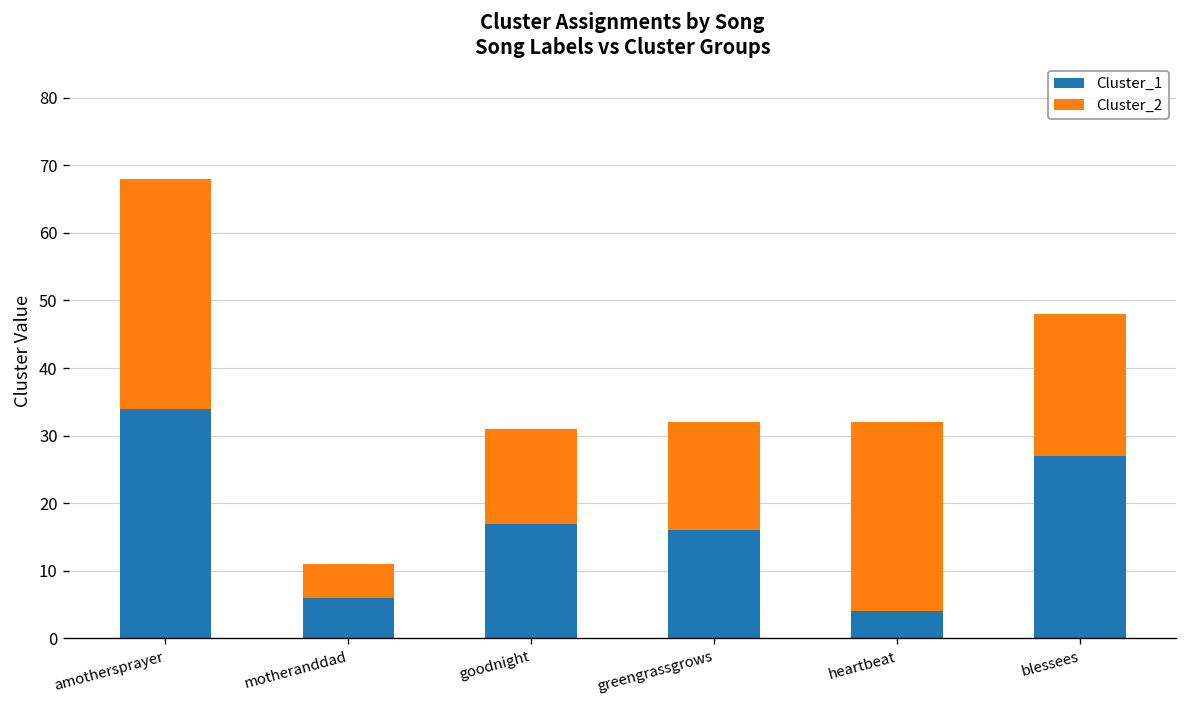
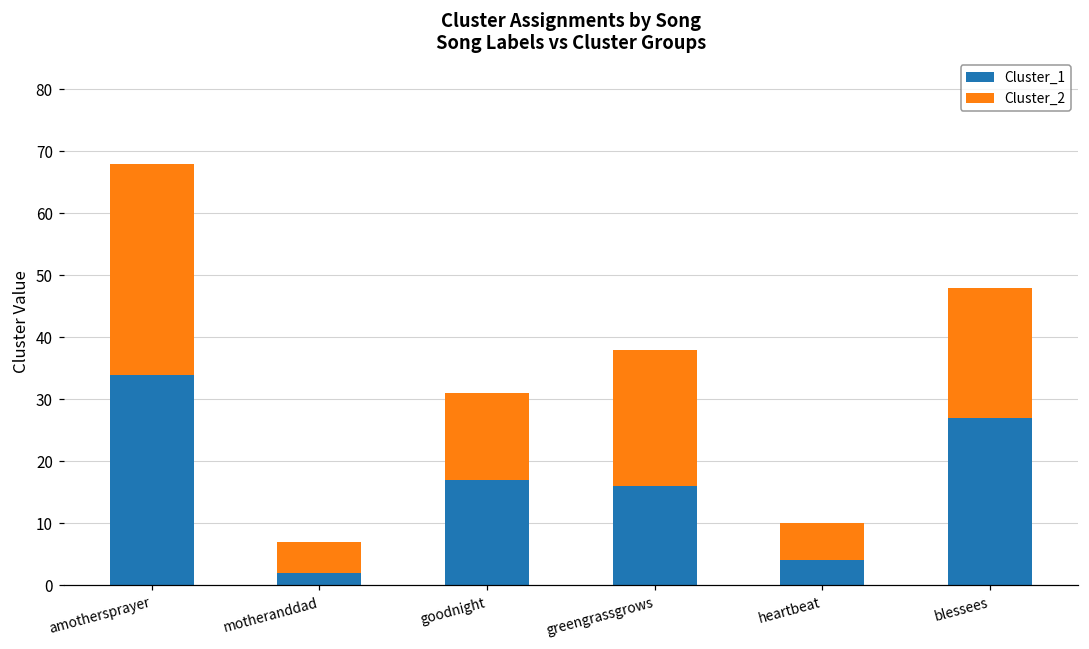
  {
    "Cluster_1": {
      "amothersprayer": 34,
-     "motheranddad": 6,
+     "motheranddad": 2,
      "goodnight": 17,
      "greengrassgrows": 16,
      "heartbeat": 4,
      "blessees": 27
    },
    "Cluster_2": {
      "amothersprayer": 34,
      "motheranddad": 5,
      "goodnight": 14,
-     "greengrassgrows": 16,
-     "heartbeat": 28,
+     "greengrassgrows": 22,
+     "heartbeat": 6,
      "blessees": 21
    }
  }
